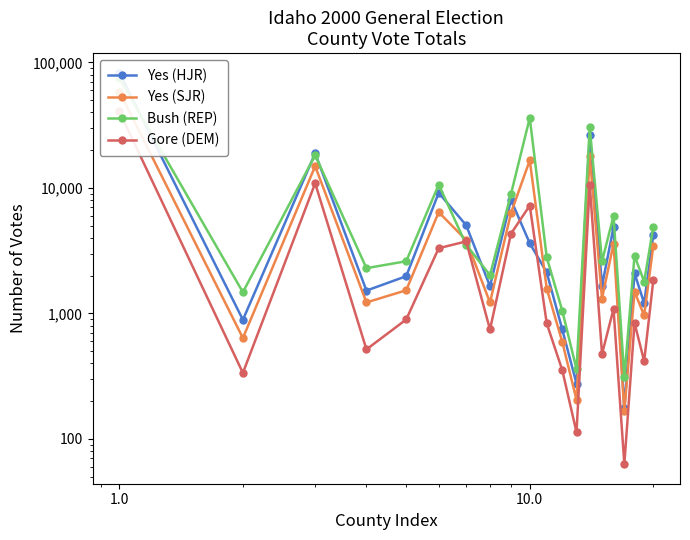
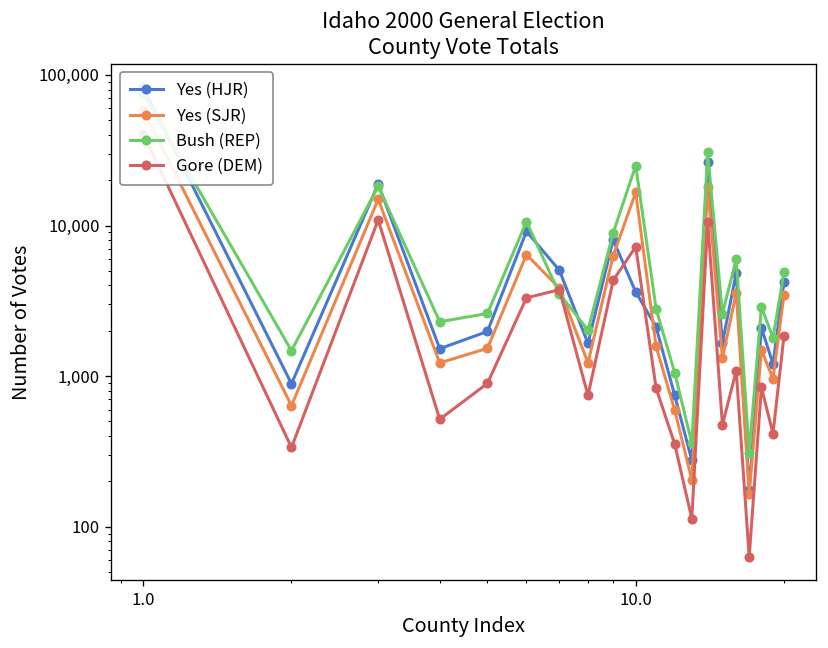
  {
    "Yes (HJR)": {
      "10.0": "3,600"
    },
    "Bush (REP)": {
-     "10.0": "36,000"
+     "10.0": "25,000"
    }
  }
